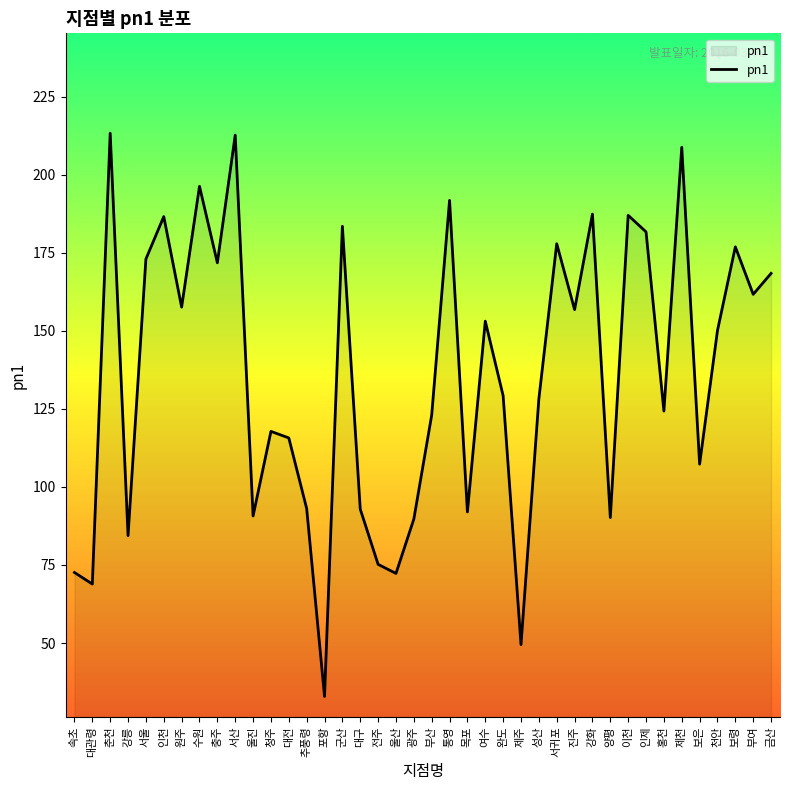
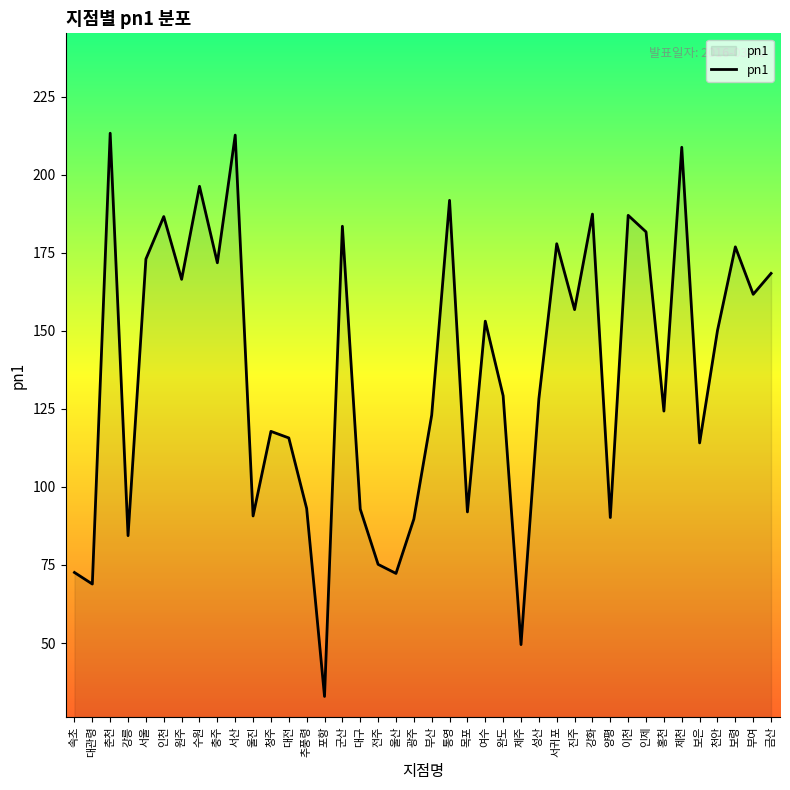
  {
    "속초": 73,
    "대관령": 69,
    "춘천": 213,
    "강릉": 84,
    "서울": 173,
    "인천": 187,
-   "원주": 158,
+   "원주": 167,
    "수원": 196,
    "충주": 172,
    "서산": 213,
    "울진": 91,
    "청주": 118,
    "대전": 116,
    "추풍령": 93,
    "포항": 33,
    "군산": 184,
    "대구": 93,
    "전주": 75,
    "울산": 72,
    "광주": 90,
    "부산": 123,
    "통영": 192,
    "목포": 92,
    "여수": 153,
    "완도": 129,
    "제주": 50,
    "성산": 128,
    "서귀포": 178,
    "진주": 157,
    "강화": 187,
    "양평": 90,
    "이천": 187,
    "인제": 182,
    "홍천": 124,
    "제천": 209,
-   "보은": 107,
+   "보은": 114,
    "천안": 150,
    "보령": 177,
    "부여": 162,
    "금산": 168
  }
